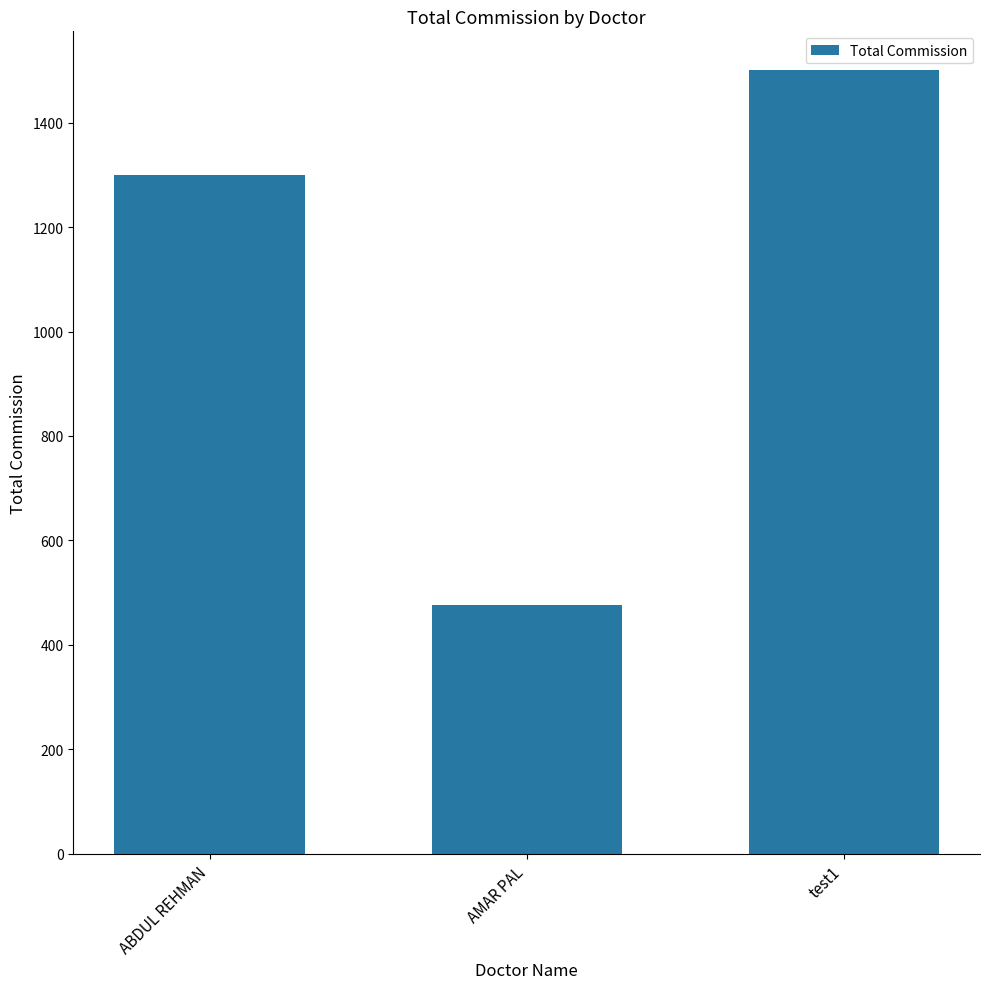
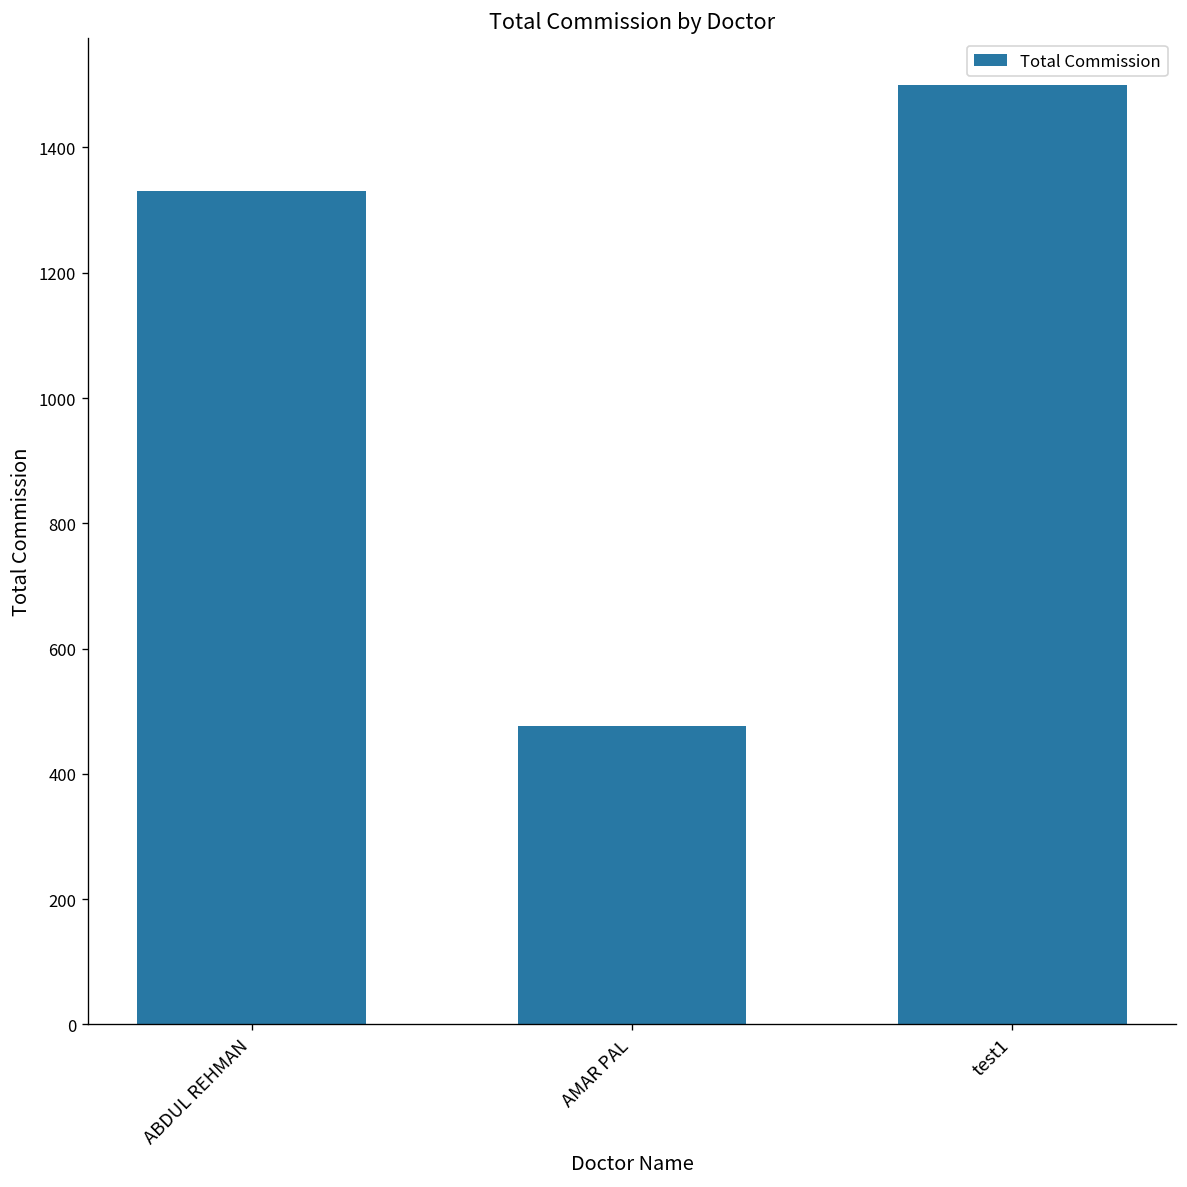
  {
-   "ABDUL REHMAN": 1300,
+   "ABDUL REHMAN": 1330,
    "AMAR PAL": 480,
    "test1": 1500
  }
